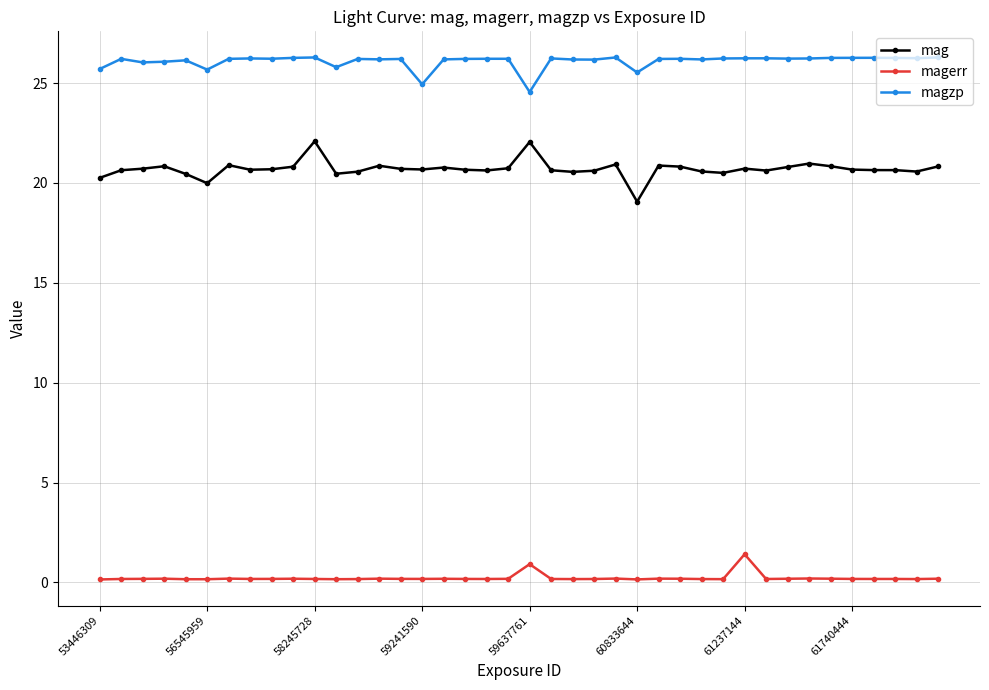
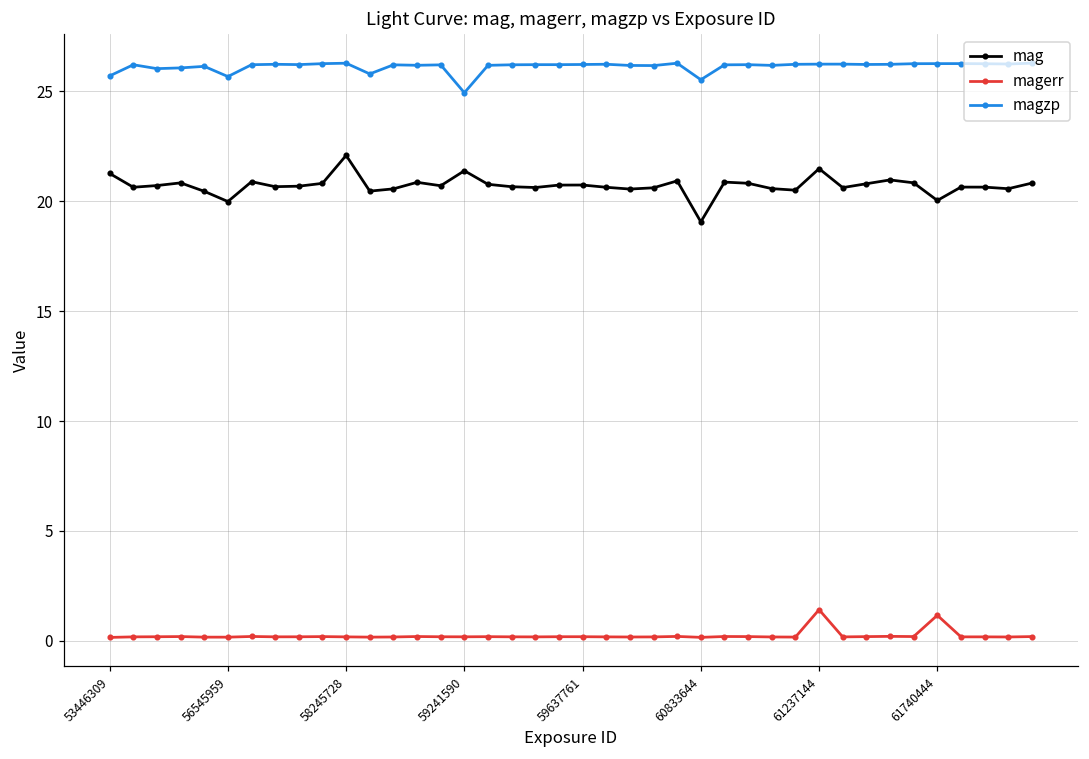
  {
    "mag": {
-     "53446309": 20.3,
+     "53446309": 21.3,
      "56545959": 20.0,
      "58245728": 22.1,
-     "59241590": 20.7,
-     "59637761": 22.1,
+     "59241590": 21.4,
+     "59637761": 20.7,
      "60833644": 19.1,
-     "61237144": 20.7,
-     "61740444": 20.7
+     "61237144": 21.5,
+     "61740444": 20.0
    },
    "magerr": {
      "53446309": 0.2,
      "56545959": 0.2,
      "58245728": 0.2,
      "59241590": 0.2,
-     "59637761": 0.9,
+     "59637761": 0.2,
      "60833644": 0.2,
      "61237144": 1.4,
-     "61740444": 0.2
+     "61740444": 1.2
    },
    "magzp": {
      "53446309": 25.7,
      "56545959": 25.7,
      "58245728": 26.3,
      "59241590": 24.9,
-     "59637761": 24.6,
+     "59637761": 26.2,
      "60833644": 25.5,
      "61237144": 26.2,
      "61740444": 26.3
    }
  }
